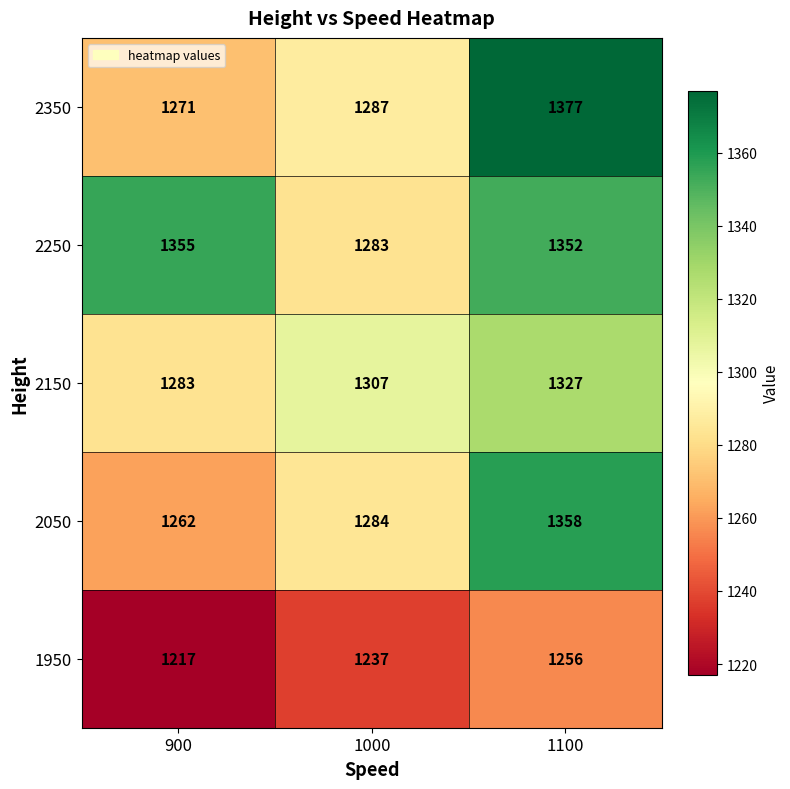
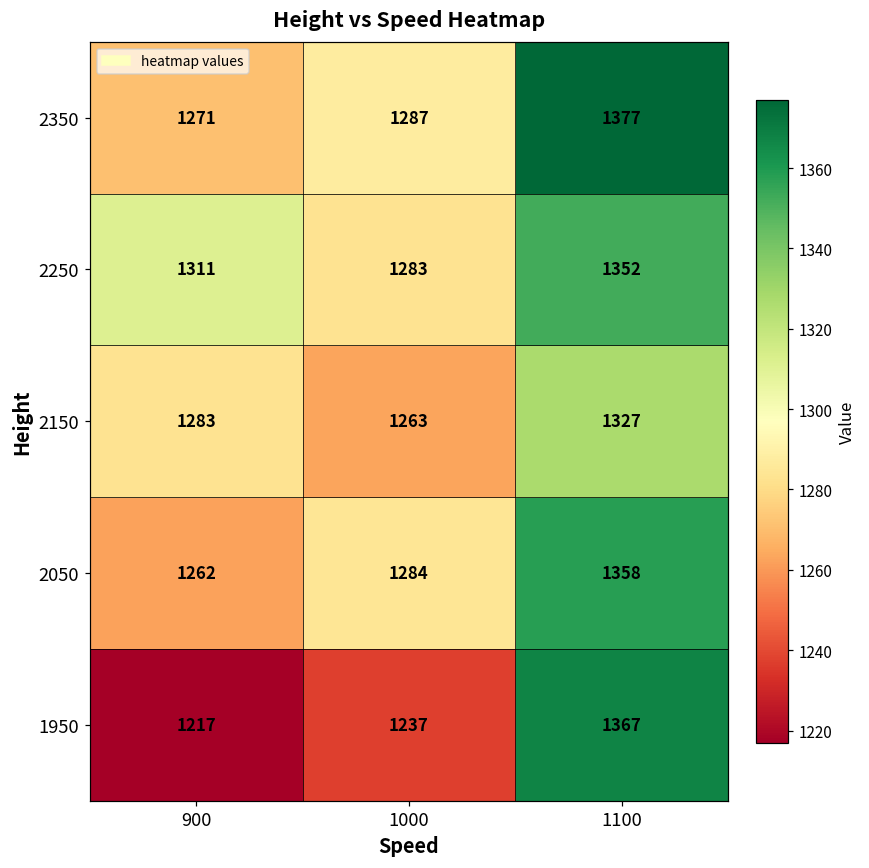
  {
    "2350": {
      "900": 1271,
      "1000": 1287,
      "1100": 1377
    },
    "2250": {
-     "900": 1355,
+     "900": 1311,
      "1000": 1283,
      "1100": 1352
    },
    "2150": {
      "900": 1283,
-     "1000": 1307,
+     "1000": 1263,
      "1100": 1327
    },
    "2050": {
      "900": 1262,
      "1000": 1284,
      "1100": 1358
    },
    "1950": {
      "900": 1217,
      "1000": 1237,
-     "1100": 1256
+     "1100": 1367
    }
  }
